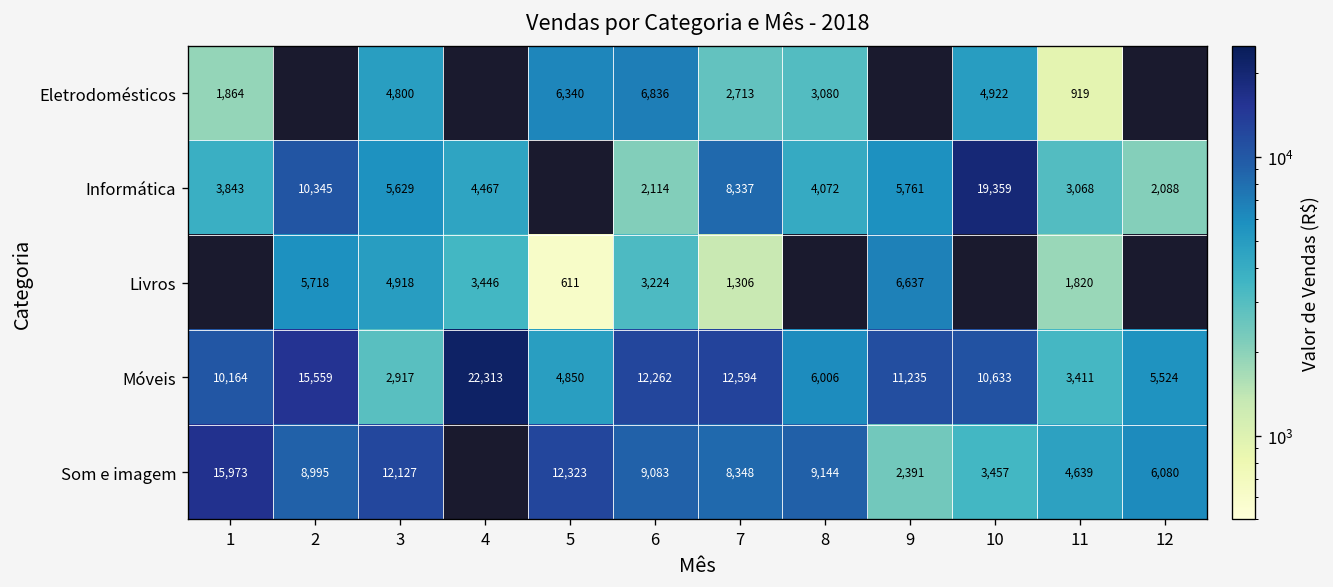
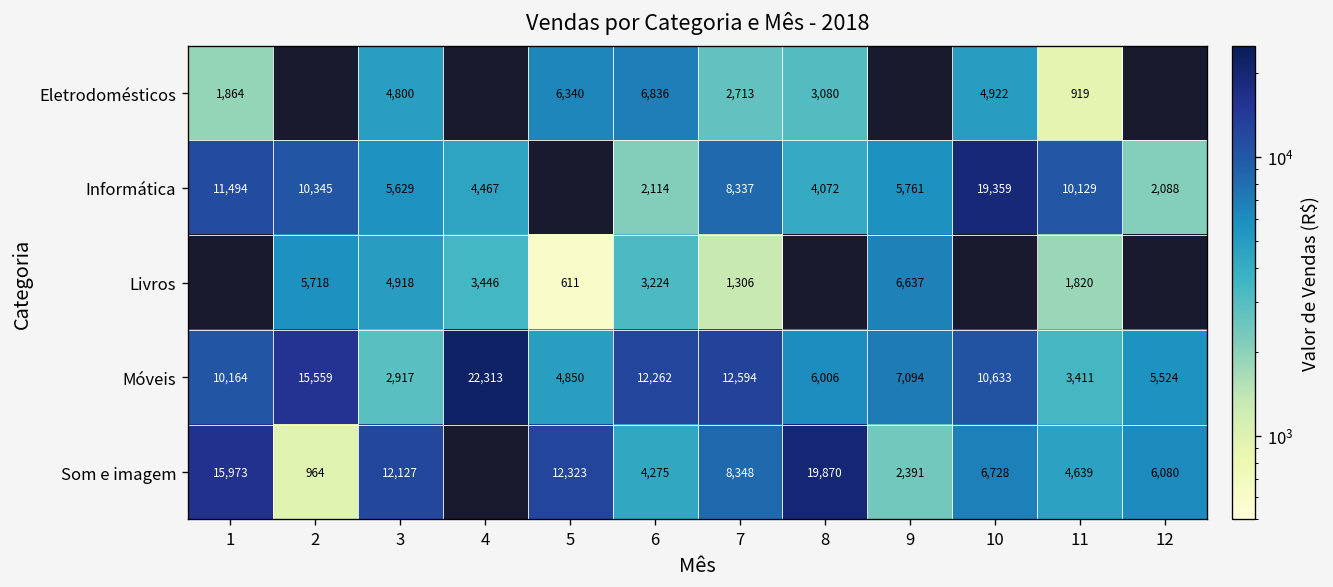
  {
    "Eletrodomésticos": {
      "1": "1,864",
      "3": "4,800",
      "5": "6,340",
      "6": "6,836",
      "7": "2,713",
      "8": "3,080",
      "10": "4,922",
      "11": "919"
    },
    "Informática": {
-     "1": "3,843",
+     "1": "11,494",
      "2": "10,345",
      "3": "5,629",
      "4": "4,467",
      "6": "2,114",
      "7": "8,337",
      "8": "4,072",
      "9": "5,761",
      "10": "19,359",
-     "11": "3,068",
+     "11": "10,129",
      "12": "2,088"
    },
    "Livros": {
      "2": "5,718",
      "3": "4,918",
      "4": "3,446",
      "5": "611",
      "6": "3,224",
      "7": "1,306",
      "9": "6,637",
      "11": "1,820"
    },
    "Móveis": {
      "1": "10,164",
      "2": "15,559",
      "3": "2,917",
      "4": "22,313",
      "5": "4,850",
      "6": "12,262",
      "7": "12,594",
      "8": "6,006",
-     "9": "11,235",
+     "9": "7,094",
      "10": "10,633",
      "11": "3,411",
      "12": "5,524"
    },
    "Som e imagem": {
      "1": "15,973",
-     "2": "8,995",
+     "2": "964",
      "3": "12,127",
      "5": "12,323",
-     "6": "9,083",
+     "6": "4,275",
      "7": "8,348",
-     "8": "9,144",
+     "8": "19,870",
      "9": "2,391",
-     "10": "3,457",
+     "10": "6,728",
      "11": "4,639",
      "12": "6,080"
    }
  }
